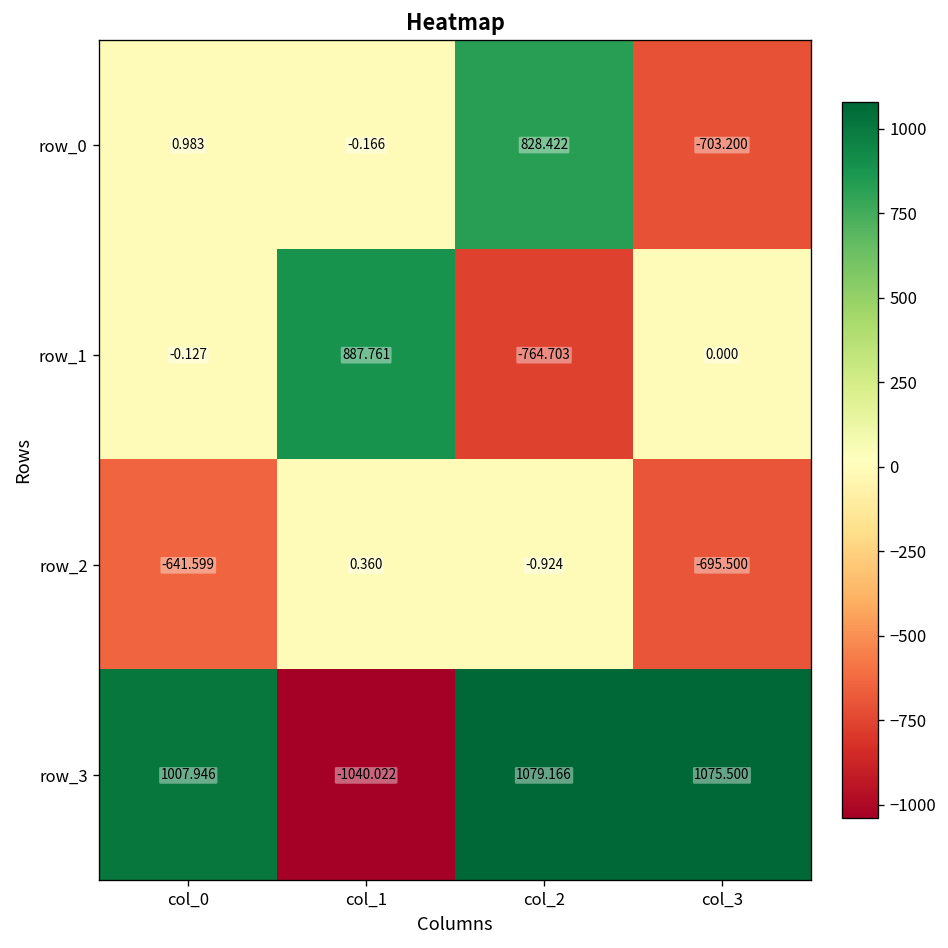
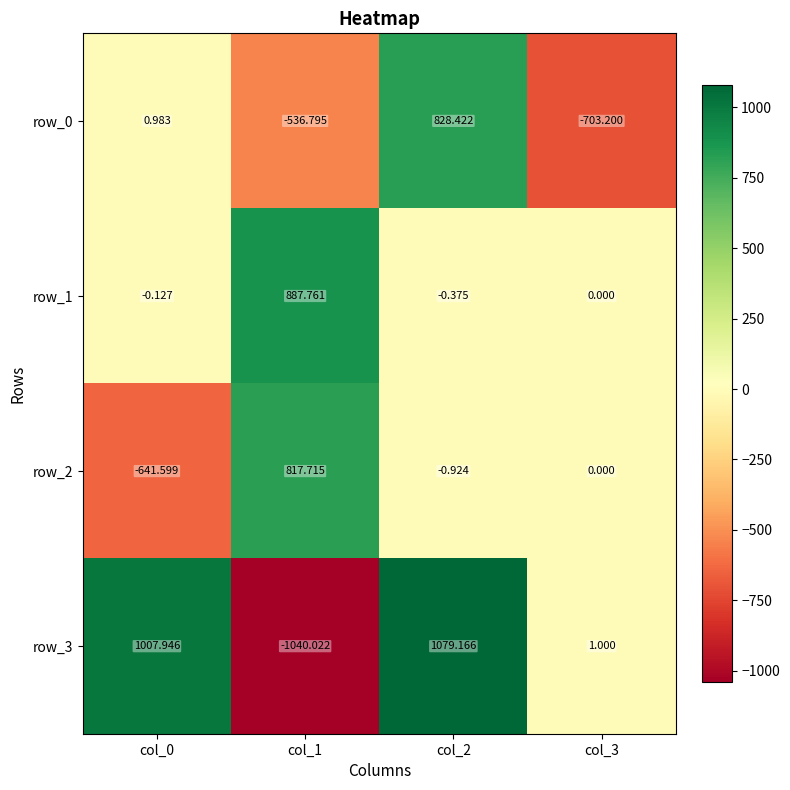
  {
    "row_0": {
-     "col_1": -0.166
+     "col_1": -536.795
    },
    "row_1": {
-     "col_2": -764.703
+     "col_2": -0.375
    },
    "row_2": {
-     "col_1": 0.360,
-     "col_3": -695.500
+     "col_1": 817.715,
+     "col_3": 0.000
    },
    "row_3": {
-     "col_3": 1075.500
+     "col_3": 1.000
    }
  }
